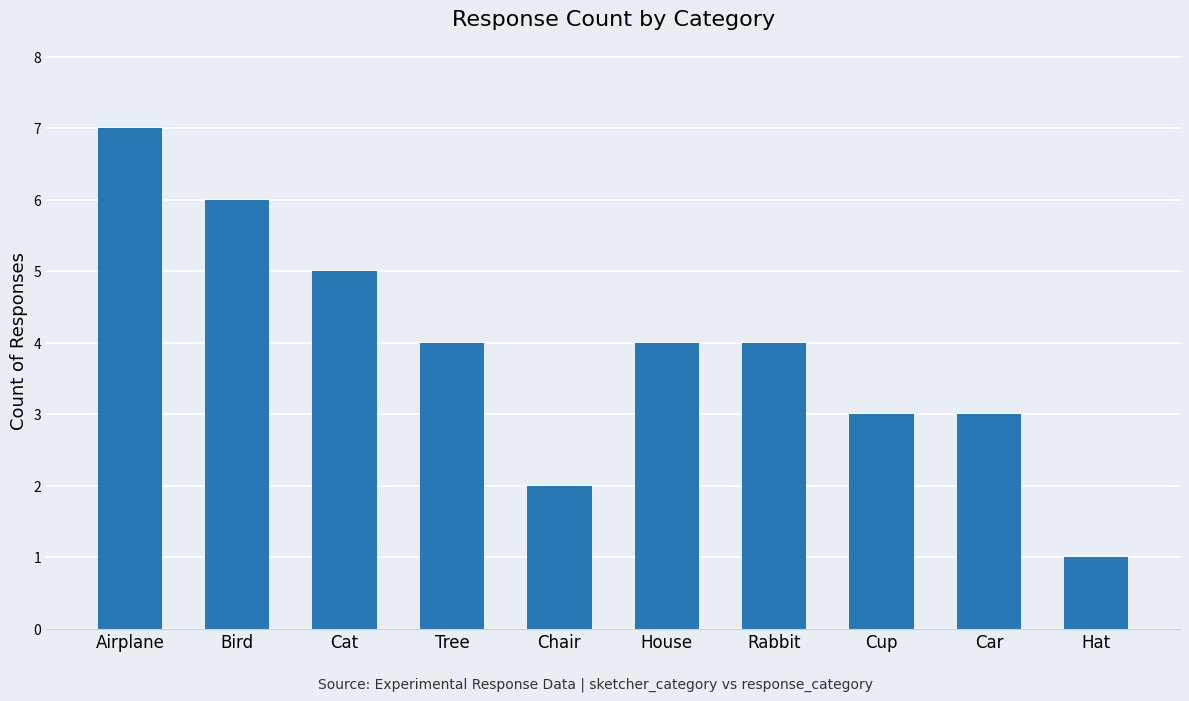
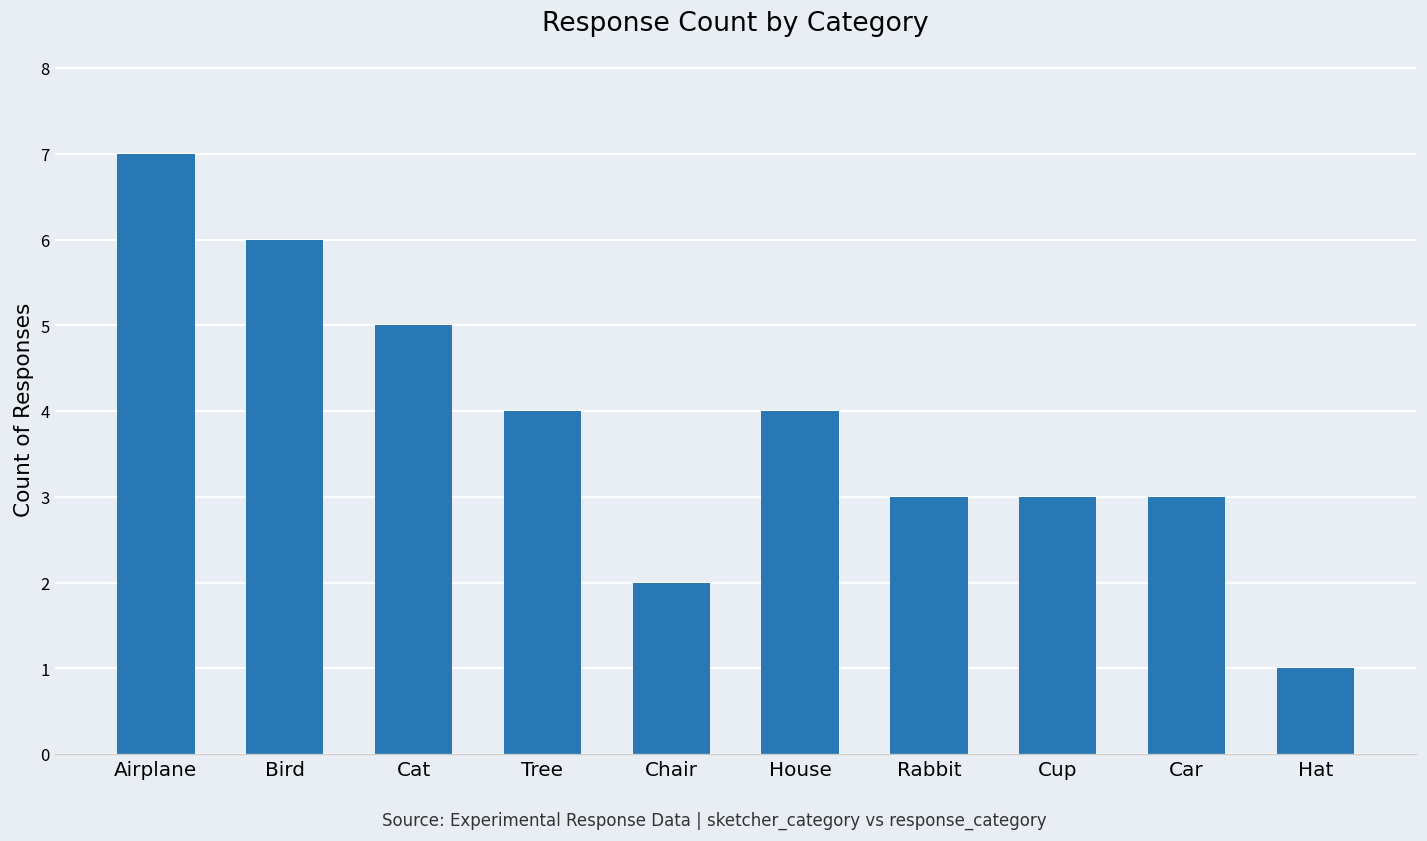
  {
    "Airplane": 7,
    "Bird": 6,
    "Cat": 5,
    "Tree": 4,
    "Chair": 2,
    "House": 4,
-   "Rabbit": 4,
+   "Rabbit": 3,
    "Cup": 3,
    "Car": 3,
    "Hat": 1
  }
